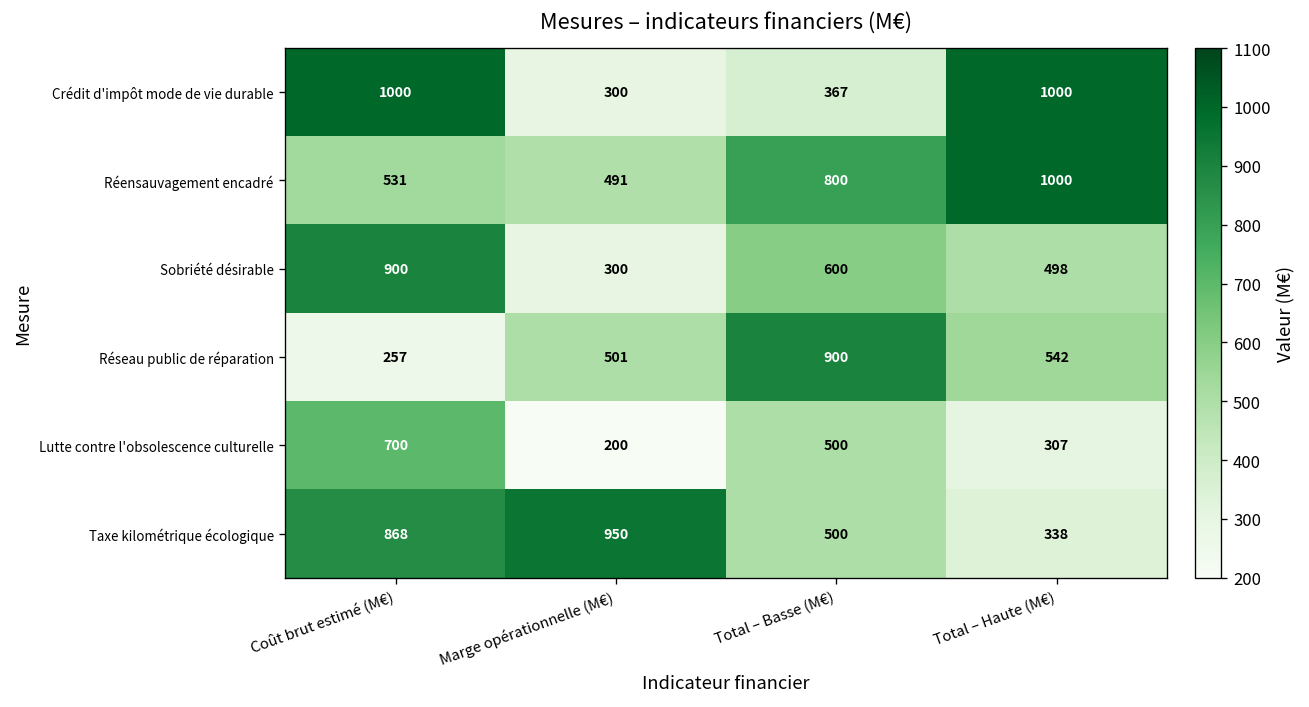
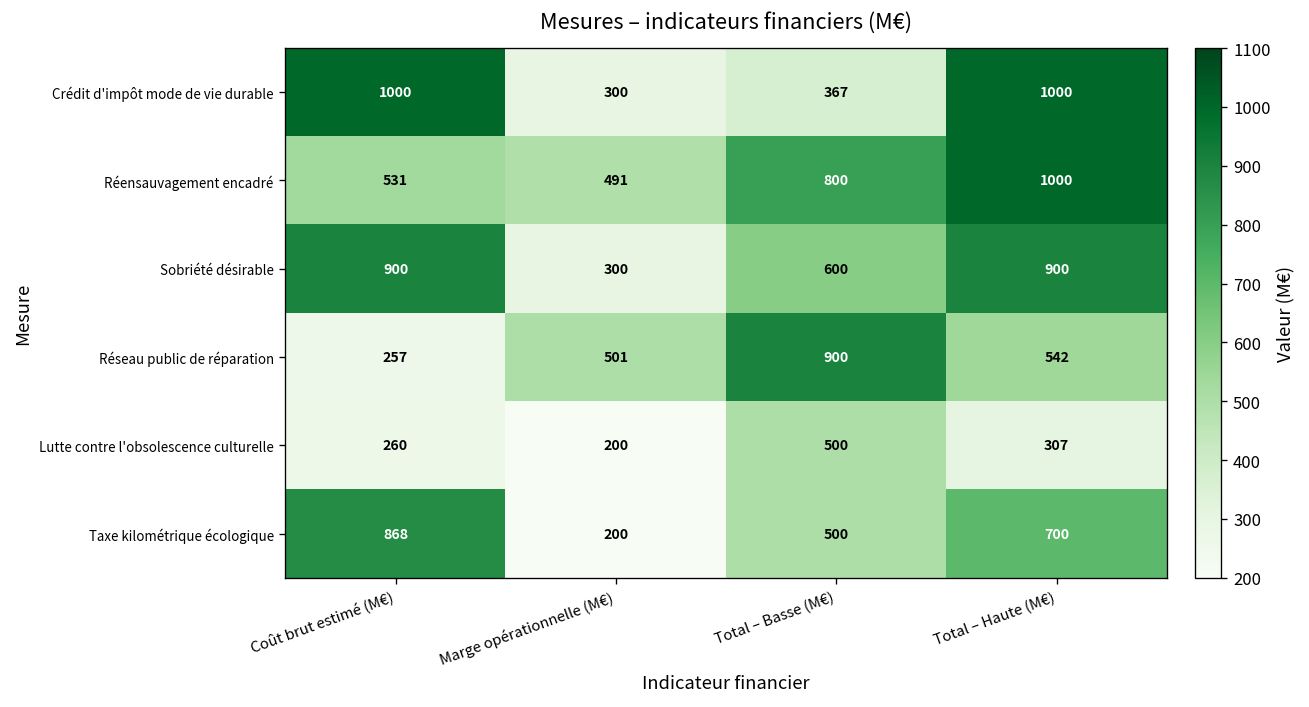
  {
    "Crédit d'impôt mode de vie durable": {
      "Coût brut estimé (M€)": 1000,
      "Marge opérationnelle (M€)": 300,
      "Total – Basse (M€)": 367,
      "Total – Haute (M€)": 1000
    },
    "Réensauvagement encadré": {
      "Coût brut estimé (M€)": 531,
      "Marge opérationnelle (M€)": 491,
      "Total – Basse (M€)": 800,
      "Total – Haute (M€)": 1000
    },
    "Sobriété désirable": {
      "Coût brut estimé (M€)": 900,
      "Marge opérationnelle (M€)": 300,
      "Total – Basse (M€)": 600,
-     "Total – Haute (M€)": 498
+     "Total – Haute (M€)": 900
    },
    "Réseau public de réparation": {
      "Coût brut estimé (M€)": 257,
      "Marge opérationnelle (M€)": 501,
      "Total – Basse (M€)": 900,
      "Total – Haute (M€)": 542
    },
    "Lutte contre l'obsolescence culturelle": {
-     "Coût brut estimé (M€)": 700,
+     "Coût brut estimé (M€)": 260,
      "Marge opérationnelle (M€)": 200,
      "Total – Basse (M€)": 500,
      "Total – Haute (M€)": 307
    },
    "Taxe kilométrique écologique": {
      "Coût brut estimé (M€)": 868,
-     "Marge opérationnelle (M€)": 950,
+     "Marge opérationnelle (M€)": 200,
      "Total – Basse (M€)": 500,
-     "Total – Haute (M€)": 338
+     "Total – Haute (M€)": 700
    }
  }
